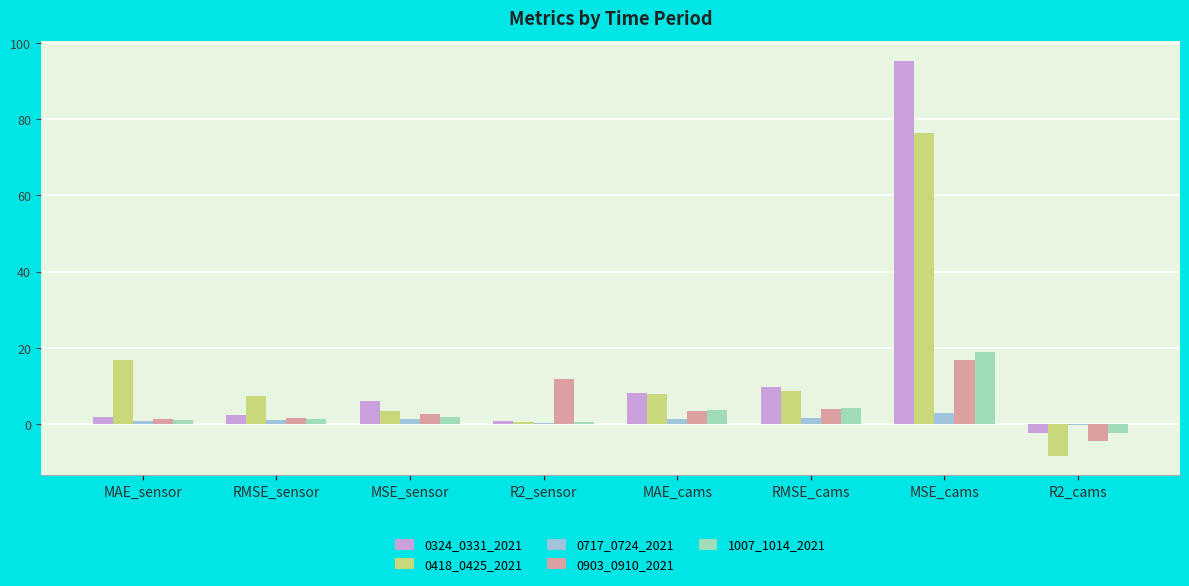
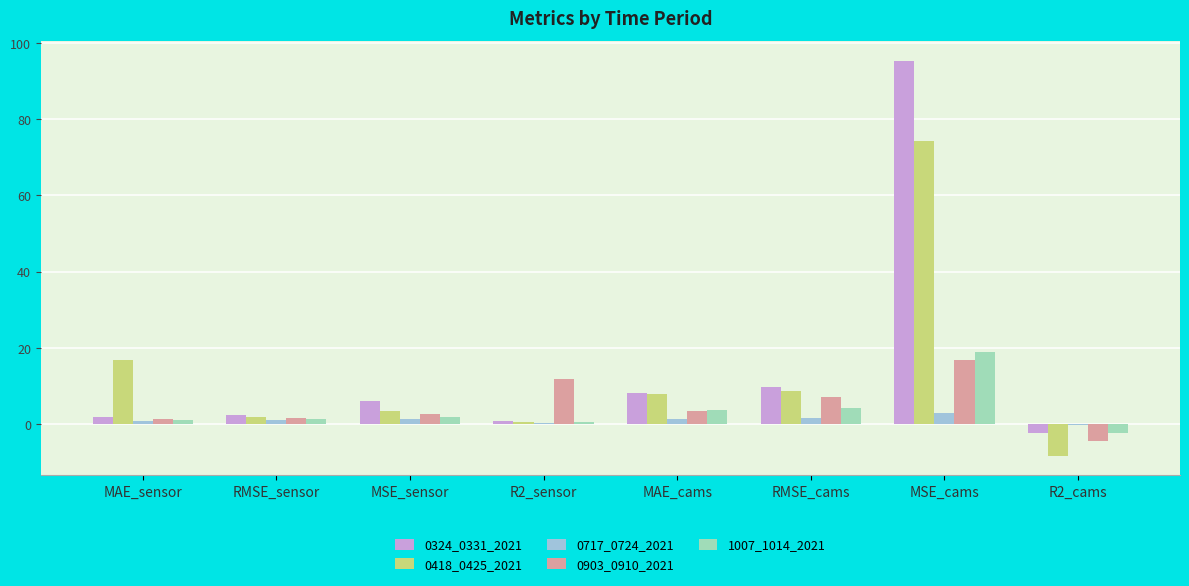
  {
    "0418_0425_2021": {
      "MAE_sensor": 17,
-     "RMSE_sensor": 8,
+     "RMSE_sensor": 2,
      "MSE_sensor": 4,
      "MAE_cams": 8,
      "RMSE_cams": 9,
-     "MSE_cams": 76,
+     "MSE_cams": 74,
      "R2_cams": -8
    },
    "0903_0910_2021": {
      "MAE_sensor": 1,
      "RMSE_sensor": 2,
      "MSE_sensor": 3,
      "R2_sensor": 12,
      "MAE_cams": 4,
-     "RMSE_cams": 4,
+     "RMSE_cams": 7,
      "MSE_cams": 17,
      "R2_cams": -4
    }
  }
